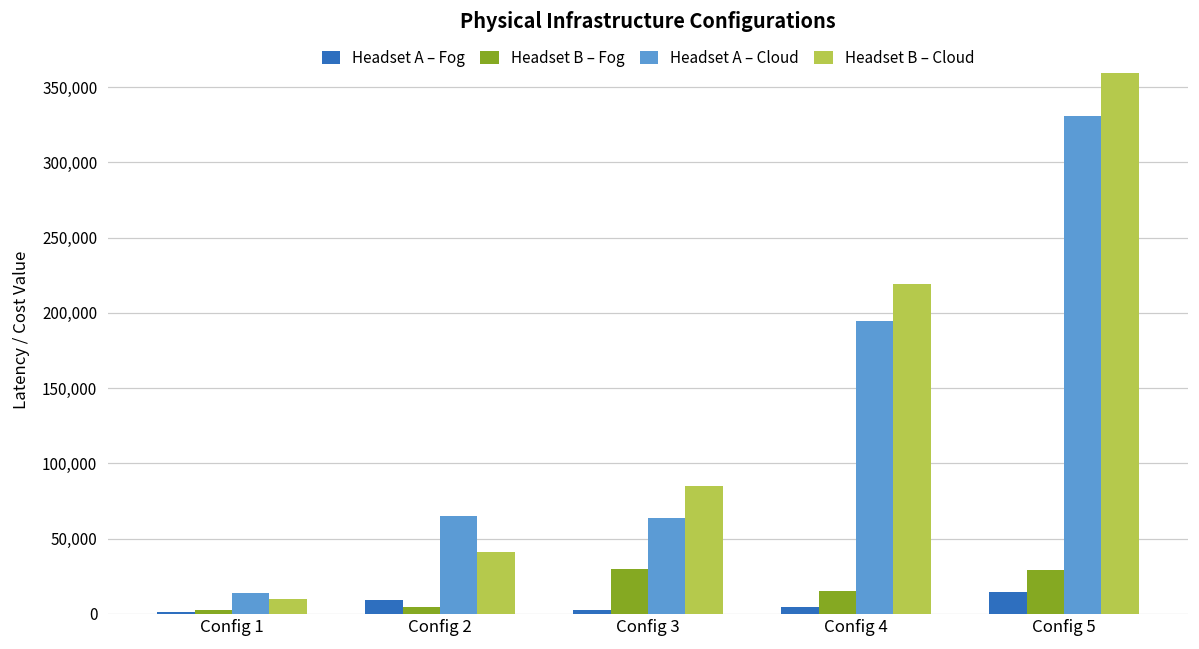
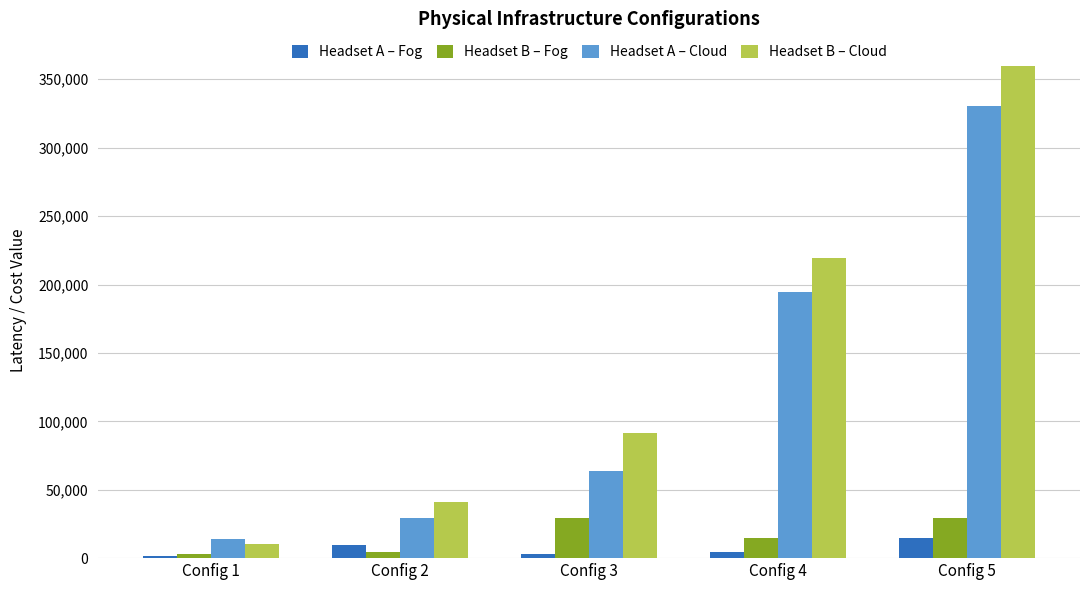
  {
    "Headset A – Fog": {
      "Config 2": "9,000",
      "Config 3": "3,000",
      "Config 4": "5,000",
      "Config 5": "15,000"
    },
    "Headset B – Fog": {
      "Config 1": "3,000",
      "Config 2": "5,000",
      "Config 3": "30,000",
      "Config 4": "15,000",
      "Config 5": "29,000"
    },
    "Headset A – Cloud": {
      "Config 1": "14,000",
-     "Config 2": "65,000",
+     "Config 2": "29,000",
      "Config 3": "64,000",
      "Config 4": "195,000",
      "Config 5": "331,000"
    },
    "Headset B – Cloud": {
      "Config 1": "10,000",
      "Config 2": "41,000",
-     "Config 3": "85,000",
+     "Config 3": "91,000",
      "Config 4": "219,000",
      "Config 5": "360,000"
    }
  }
